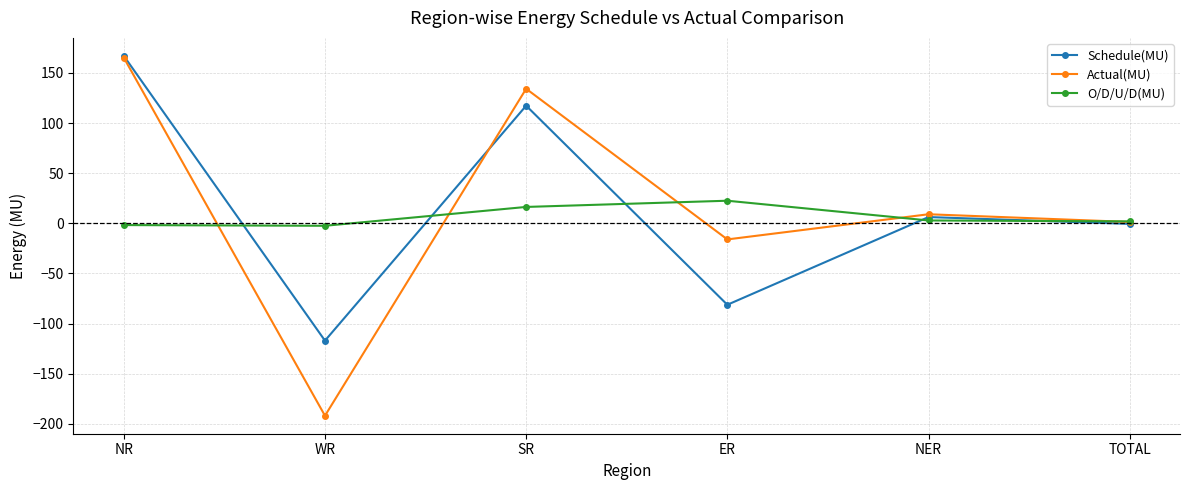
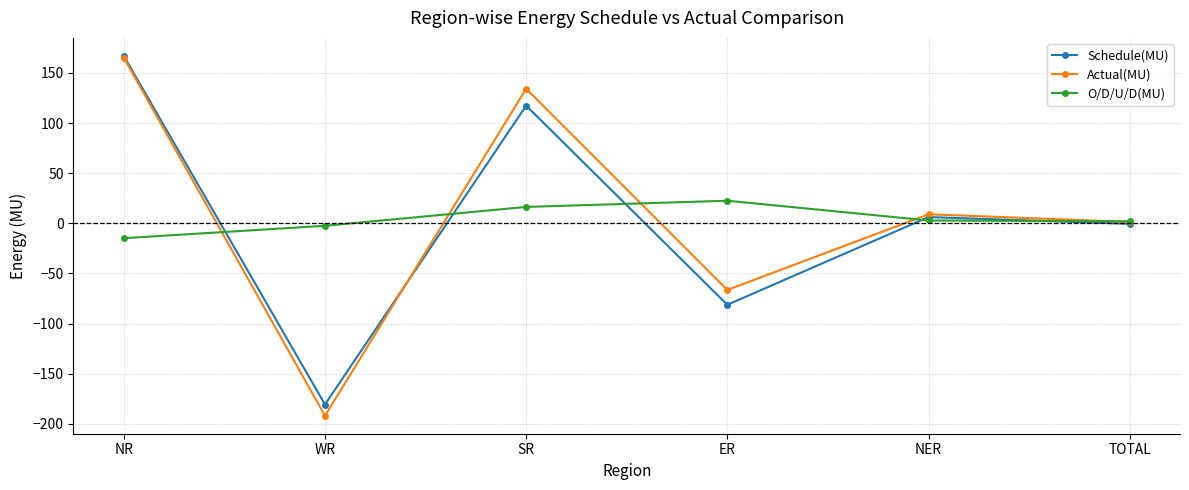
  {
    "Schedule(MU)": {
-     "WR": -117,
+     "WR": -181,
      "SR": 117,
      "ER": -81,
      "NER": 6
    },
    "Actual(MU)": {
      "WR": -192,
      "SR": 134,
-     "ER": -16,
+     "ER": -67,
      "NER": 9
    },
    "O/D/U/D(MU)": {
-     "NR": -2,
+     "NR": -15,
      "WR": -3,
      "SR": 16,
      "ER": 23,
      "NER": 3
    }
  }
